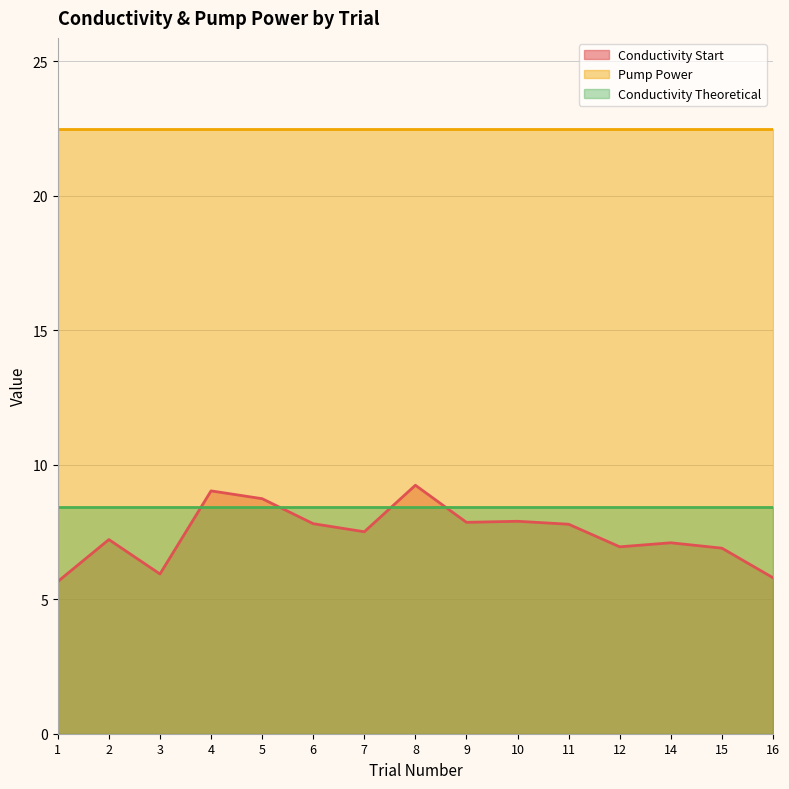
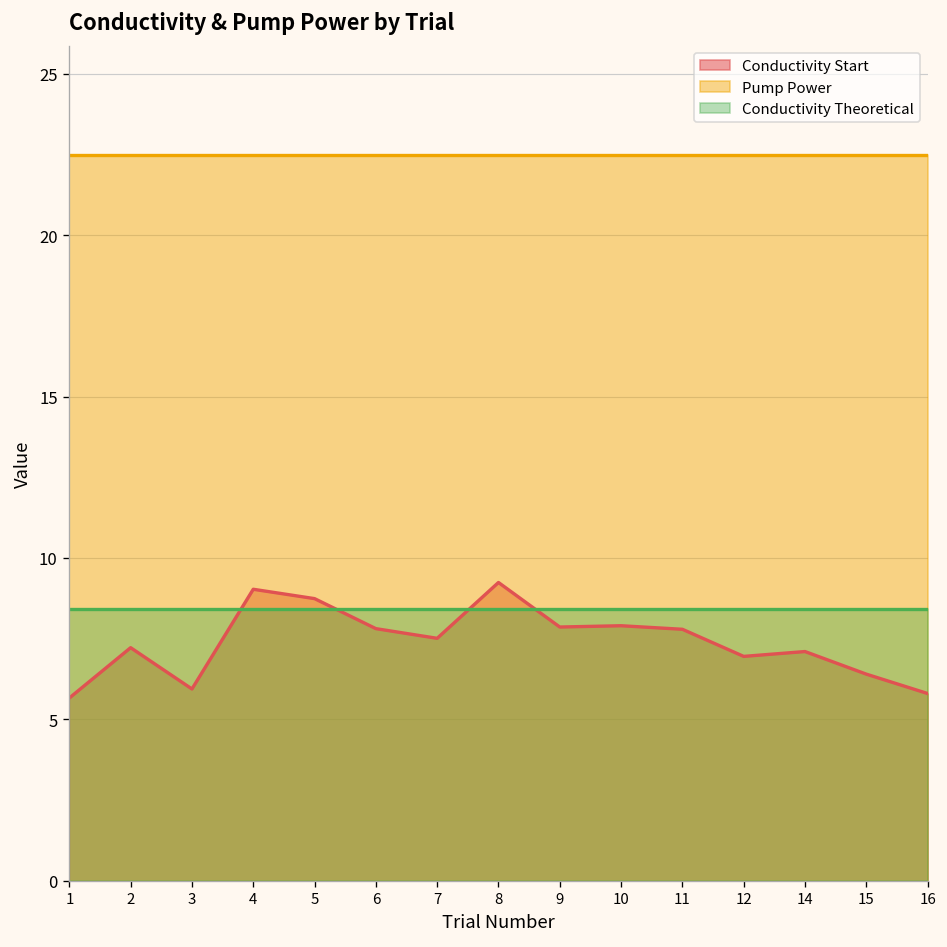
  {
    "Conductivity Start": {
      "1": 5.7,
      "2": 7.2,
      "3": 5.9,
      "4": 9.0,
      "5": 8.7,
      "6": 7.8,
      "7": 7.5,
      "8": 9.2,
      "9": 7.9,
      "10": 7.9,
      "11": 7.8,
      "12": 7.0,
      "14": 7.1,
-     "15": 6.9,
+     "15": 6.4,
      "16": 5.8
    },
    "Pump Power": {
      "1": 22.5,
      "2": 22.5,
      "3": 22.5,
      "4": 22.5,
      "5": 22.5,
      "6": 22.5,
      "7": 22.5,
      "8": 22.5,
      "9": 22.5,
      "10": 22.5,
      "11": 22.5,
      "12": 22.5,
      "14": 22.5,
      "15": 22.5,
      "16": 22.5
    },
    "Conductivity Theoretical": {
      "1": 8.4,
      "2": 8.4,
      "3": 8.4,
      "4": 8.4,
      "5": 8.4,
      "6": 8.4,
      "7": 8.4,
      "8": 8.4,
      "9": 8.4,
      "10": 8.4,
      "11": 8.4,
      "12": 8.4,
      "14": 8.4,
      "15": 8.4,
      "16": 8.4
    }
  }
